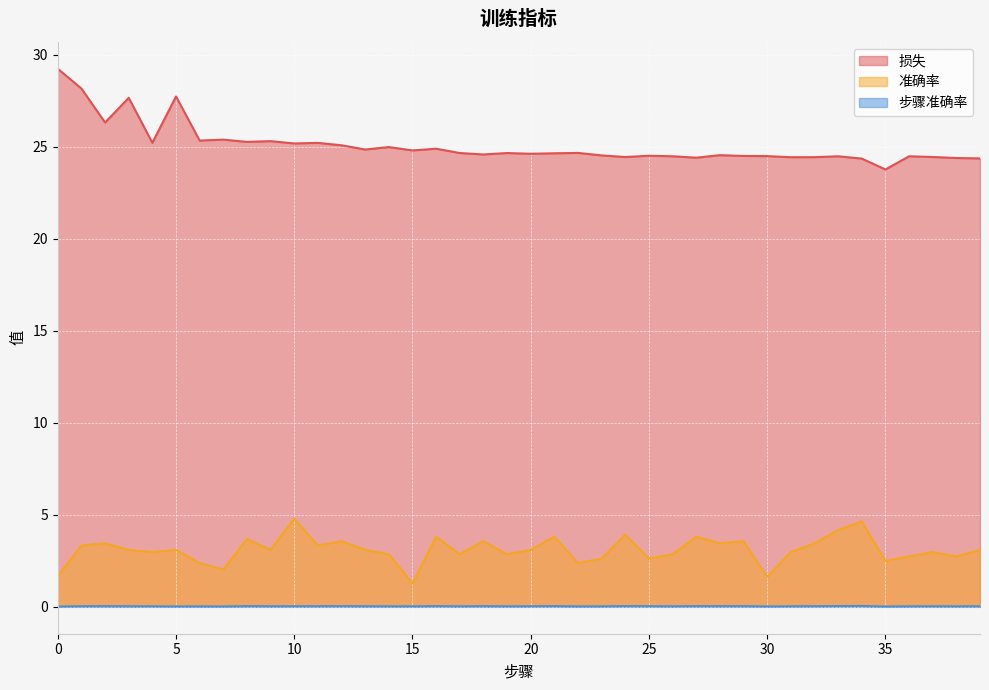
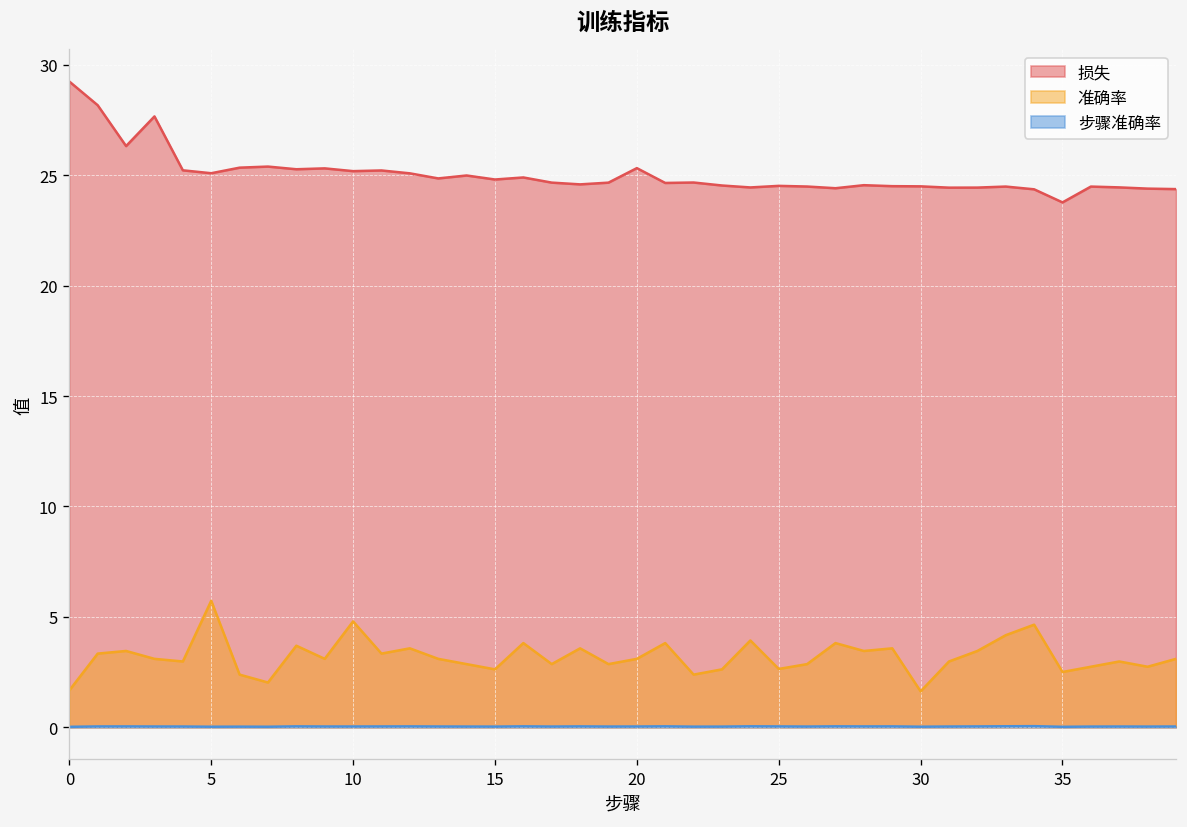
  {
    "损失": {
      "0": 29.2,
-     "5": 27.7,
+     "5": 25.1,
      "10": 25.2,
      "15": 24.8,
-     "20": 24.6,
+     "20": 25.3,
      "25": 24.5,
      "30": 24.5,
      "35": 23.8
    },
    "准确率": {
      "0": 1.7,
-     "5": 3.1,
+     "5": 5.7,
      "10": 4.8,
-     "15": 1.3,
+     "15": 2.6,
      "20": 3.1,
      "25": 2.6,
      "30": 1.6,
      "35": 2.5
    },
    "步骤准确率": {
      "0": 0.0,
      "5": 0.0,
      "10": 0.0,
      "15": 0.0,
      "20": 0.0,
      "25": 0.0,
      "30": 0.0,
      "35": 0.0
    }
  }
